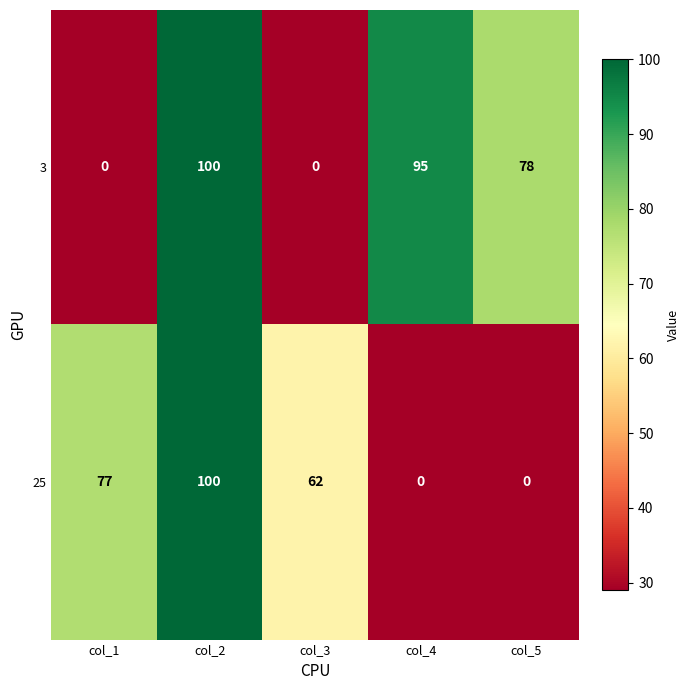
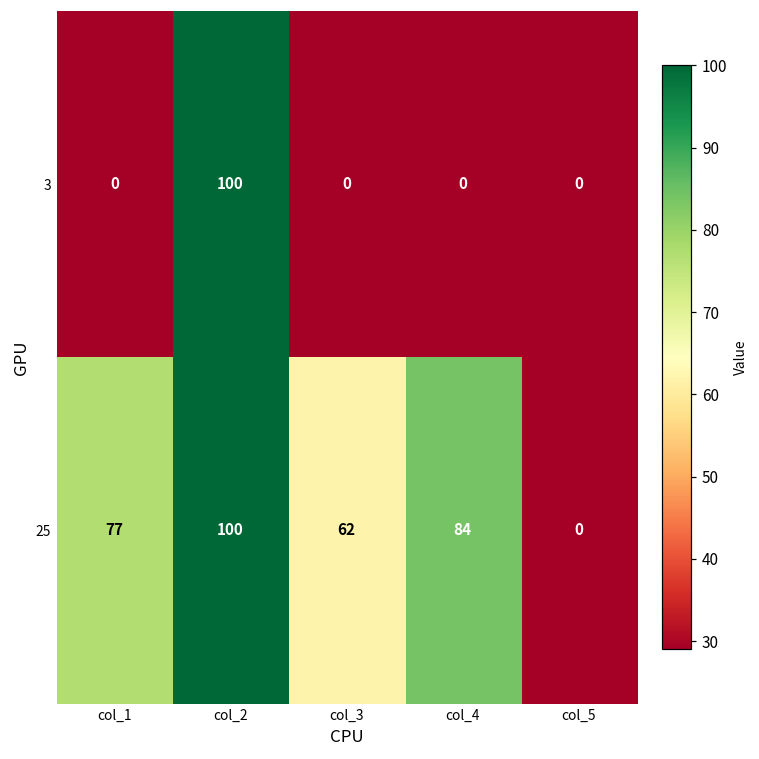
  {
    "3": {
      "col_1": 0,
      "col_2": 100,
      "col_3": 0,
-     "col_4": 95,
-     "col_5": 78
+     "col_4": 0,
+     "col_5": 0
    },
    "25": {
      "col_1": 77,
      "col_2": 100,
      "col_3": 62,
-     "col_4": 0,
+     "col_4": 84,
      "col_5": 0
    }
  }
